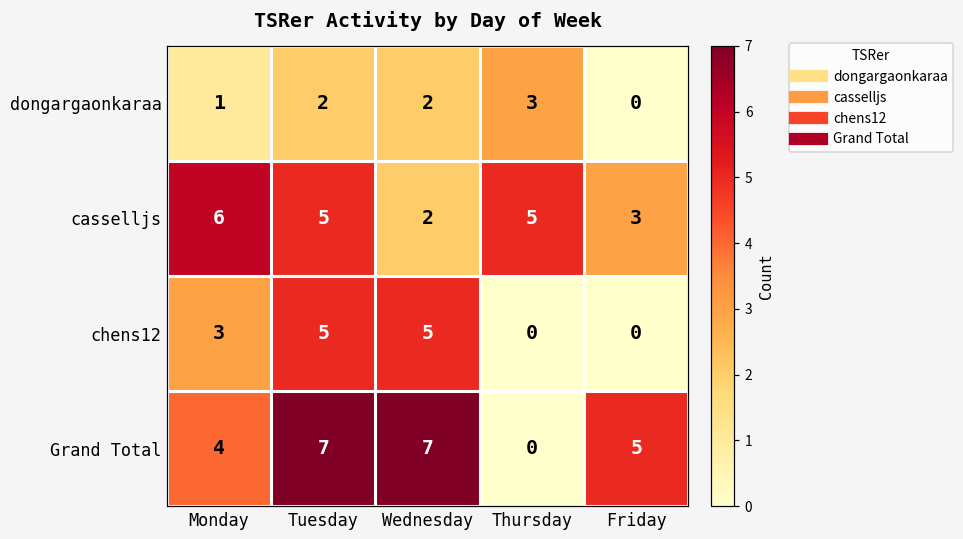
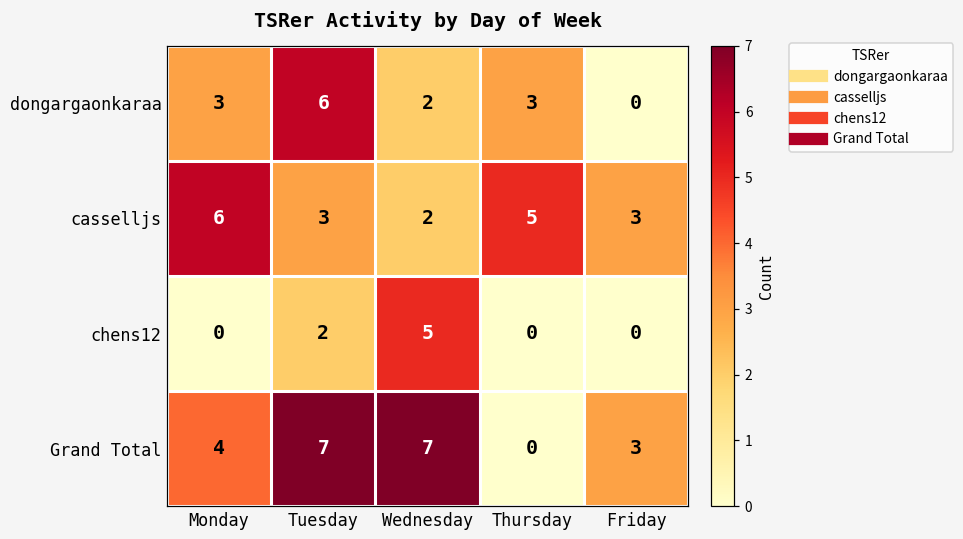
  {
    "dongargaonkaraa": {
-     "Monday": 1,
-     "Tuesday": 2,
+     "Monday": 3,
+     "Tuesday": 6,
      "Wednesday": 2,
      "Thursday": 3,
      "Friday": 0
    },
    "casselljs": {
      "Monday": 6,
-     "Tuesday": 5,
+     "Tuesday": 3,
      "Wednesday": 2,
      "Thursday": 5,
      "Friday": 3
    },
    "chens12": {
-     "Monday": 3,
-     "Tuesday": 5,
+     "Monday": 0,
+     "Tuesday": 2,
      "Wednesday": 5,
      "Thursday": 0,
      "Friday": 0
    },
    "Grand Total": {
      "Monday": 4,
      "Tuesday": 7,
      "Wednesday": 7,
      "Thursday": 0,
-     "Friday": 5
+     "Friday": 3
    }
  }
